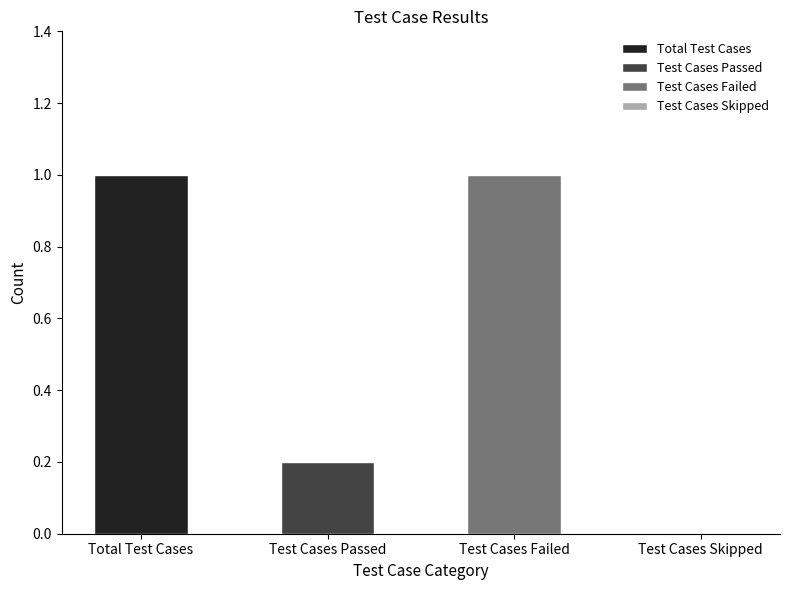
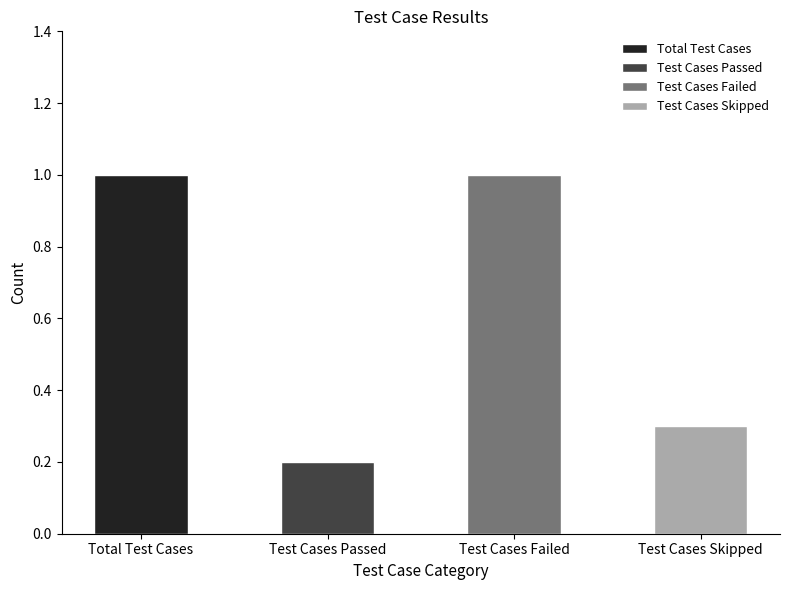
  {
    "Total Test Cases": 1.0,
    "Test Cases Passed": 0.2,
    "Test Cases Failed": 1.0,
-   "Test Cases Skipped": 0.0
+   "Test Cases Skipped": 0.3
  }
